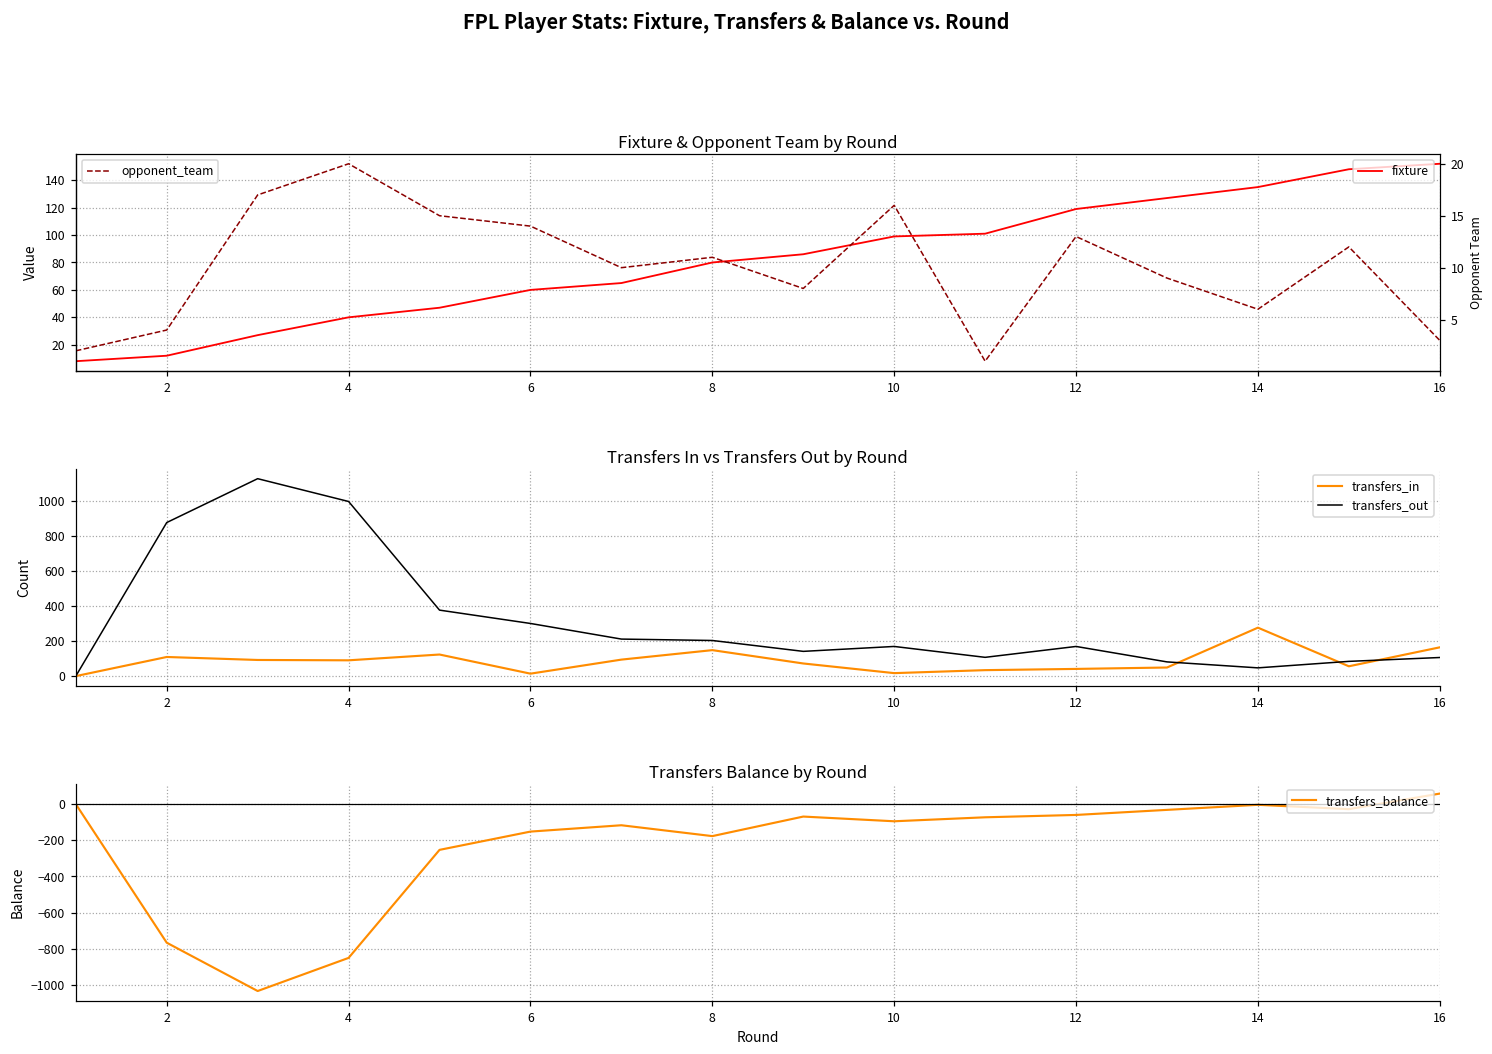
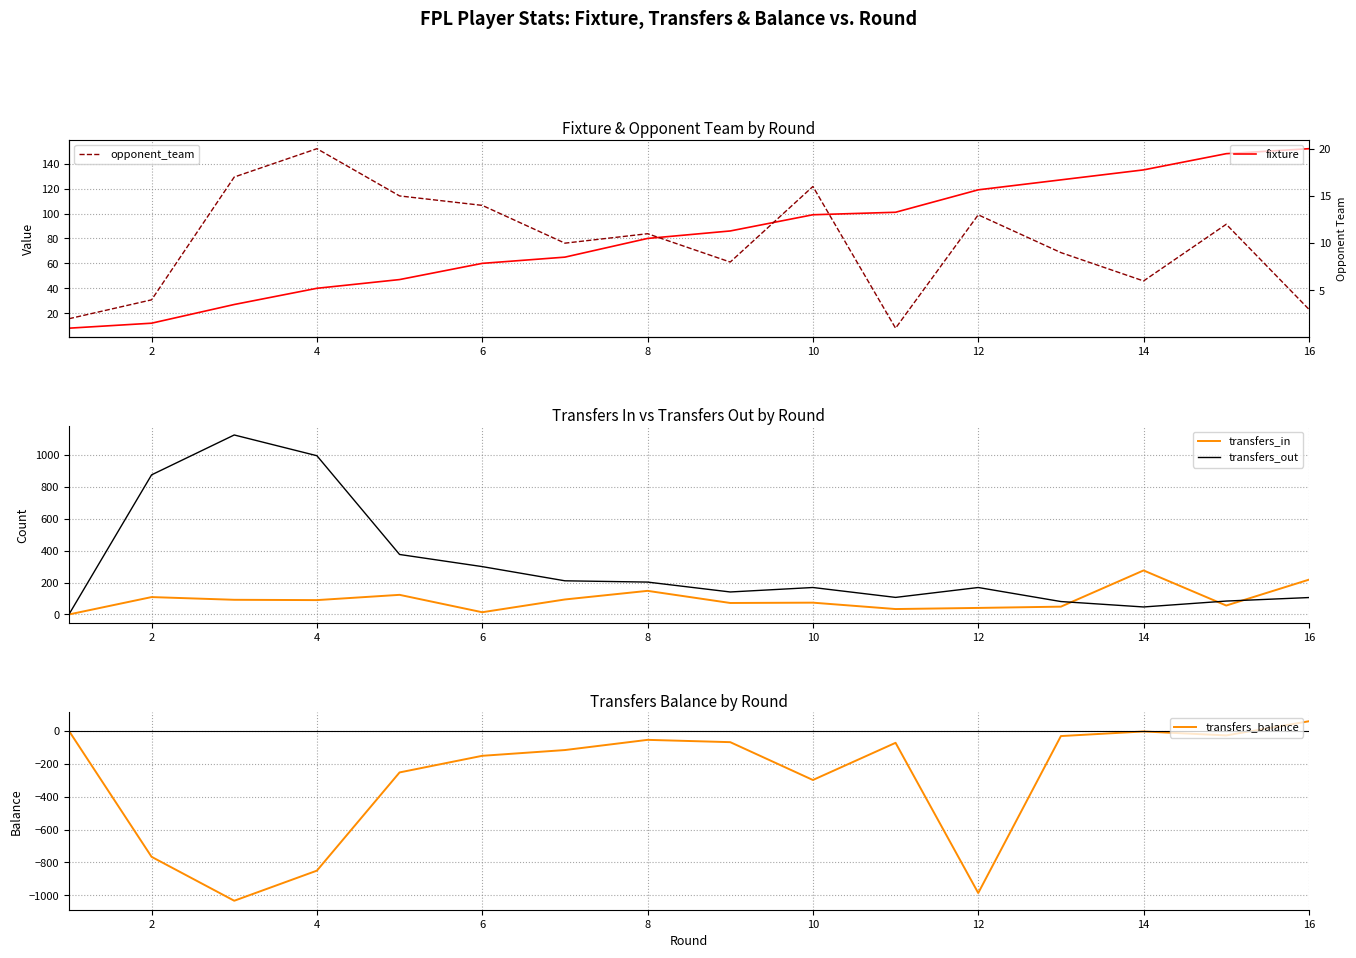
  {
    "Transfers In vs Transfers Out by Round": {
      "transfers_in": {
        "2": 110,
        "4": 90,
        "6": 10,
        "8": 150,
-       "10": 20,
+       "10": 70,
        "12": 40,
        "14": 280,
-       "16": 160
+       "16": 220
      },
      "transfers_out": {
        "2": 880,
        "4": 1000,
        "6": 300,
        "8": 200,
        "10": 170,
        "12": 170,
        "14": 50,
        "16": 110
      }
    },
    "Transfers Balance by Round": {
      "2": -770,
      "4": -850,
      "6": -150,
-     "8": -180,
-     "10": -100,
-     "12": -60,
+     "8": -60,
+     "10": -300,
+     "12": -990,
      "14": 0,
      "16": 60
    }
  }
